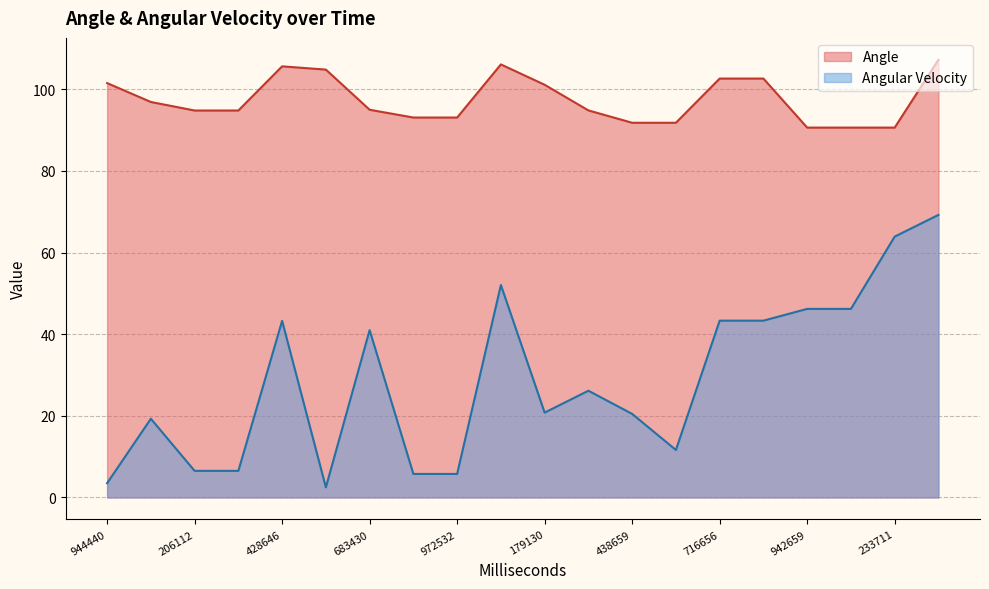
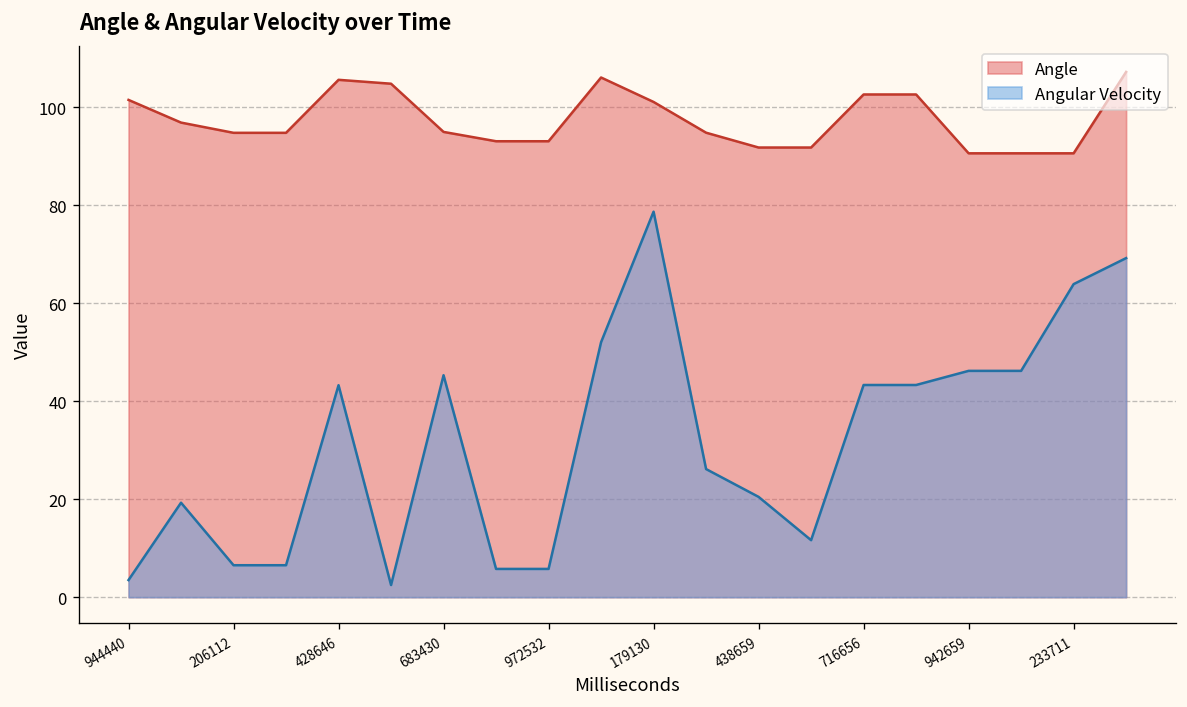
  {
    "Angle": {
      "944440": 101,
      "206112": 95,
      "428646": 106,
      "683430": 95,
      "972532": 93,
      "179130": 101,
      "438659": 92,
      "716656": 103,
      "942659": 91,
      "233711": 91
    },
    "Angular Velocity": {
      "944440": 3,
      "206112": 7,
      "428646": 43,
-     "683430": 41,
+     "683430": 45,
      "972532": 6,
-     "179130": 21,
+     "179130": 79,
      "438659": 20,
      "716656": 43,
      "942659": 46,
      "233711": 64
    }
  }
